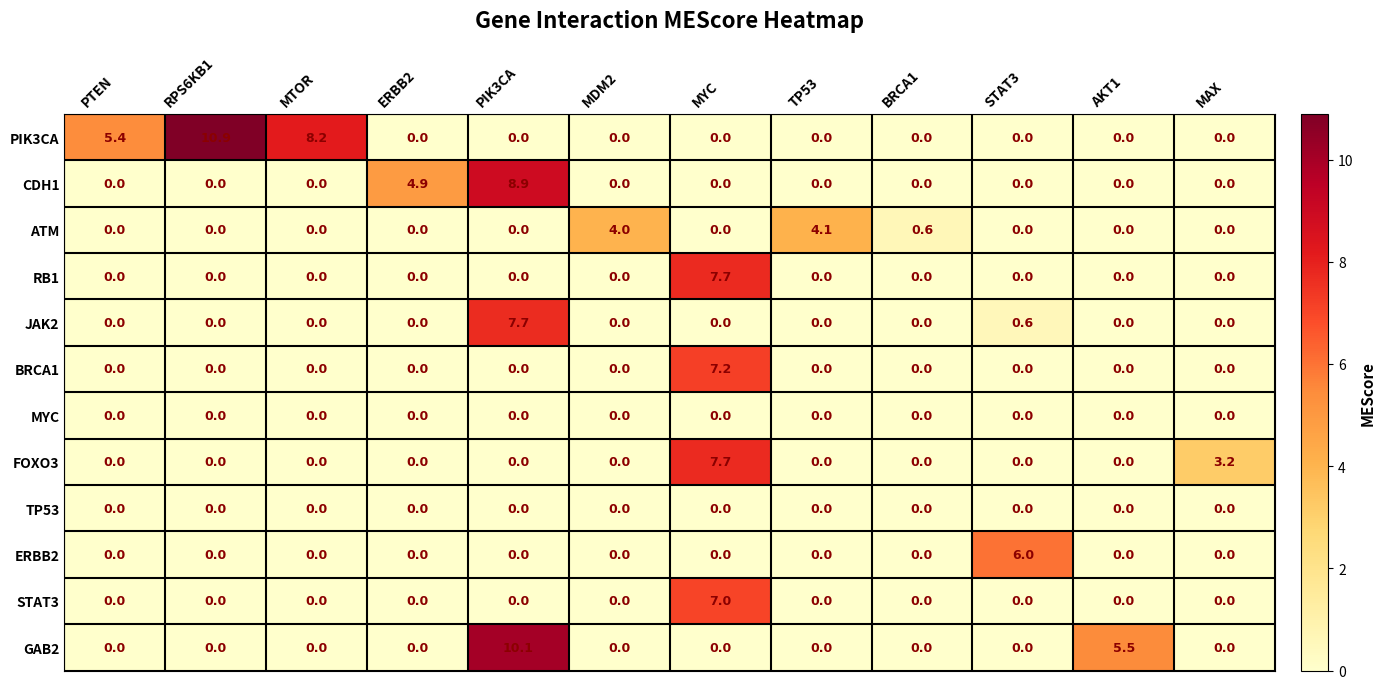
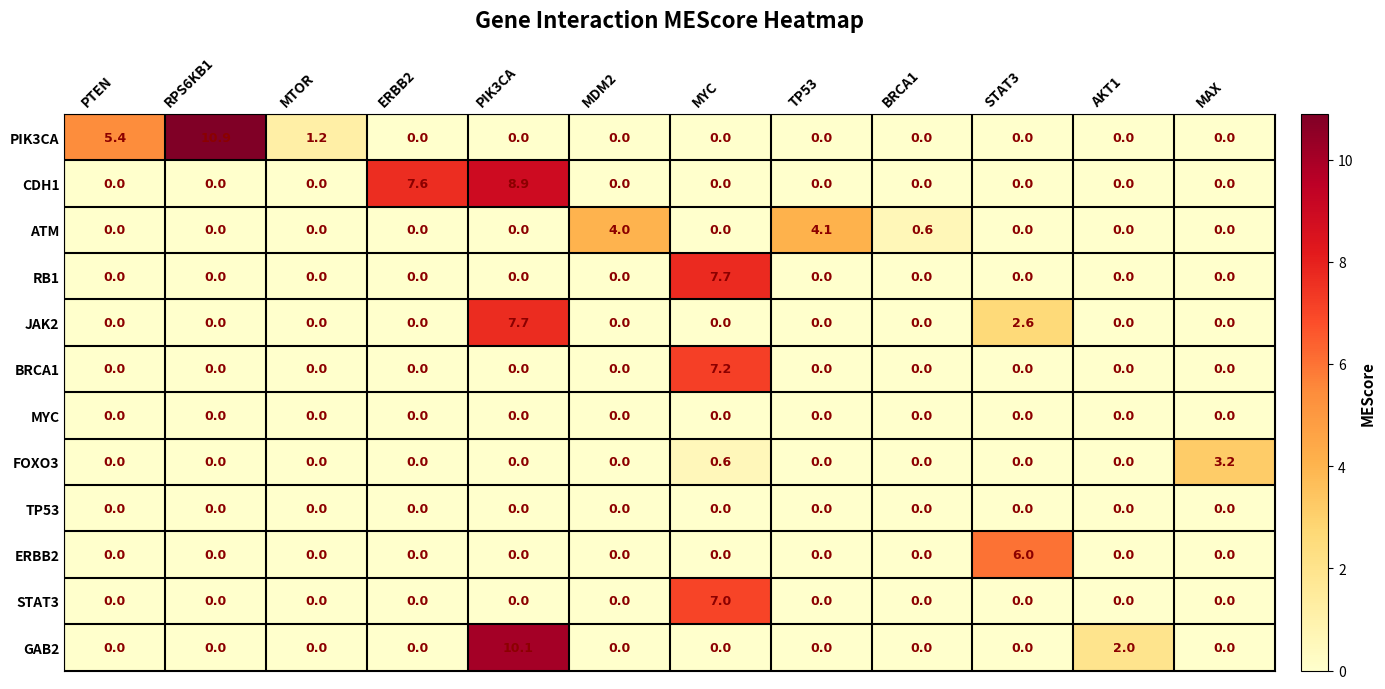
  {
    "PIK3CA": {
      "PTEN": 5.4,
-     "MTOR": 8.2,
+     "MTOR": 1.2,
      "ERBB2": 0.0,
      "PIK3CA": 0.0,
      "MDM2": 0.0,
      "MYC": 0.0,
      "TP53": 0.0,
      "BRCA1": 0.0,
      "STAT3": 0.0,
      "AKT1": 0.0,
      "MAX": 0.0
    },
    "CDH1": {
      "PTEN": 0.0,
      "RPS6KB1": 0.0,
      "MTOR": 0.0,
-     "ERBB2": 4.9,
+     "ERBB2": 7.6,
      "PIK3CA": 8.9,
      "MDM2": 0.0,
      "MYC": 0.0,
      "TP53": 0.0,
      "BRCA1": 0.0,
      "STAT3": 0.0,
      "AKT1": 0.0,
      "MAX": 0.0
    },
    "ATM": {
      "PTEN": 0.0,
      "RPS6KB1": 0.0,
      "MTOR": 0.0,
      "ERBB2": 0.0,
      "PIK3CA": 0.0,
      "MDM2": 4.0,
      "MYC": 0.0,
      "TP53": 4.1,
      "BRCA1": 0.6,
      "STAT3": 0.0,
      "AKT1": 0.0,
      "MAX": 0.0
    },
    "RB1": {
      "PTEN": 0.0,
      "RPS6KB1": 0.0,
      "MTOR": 0.0,
      "ERBB2": 0.0,
      "PIK3CA": 0.0,
      "MDM2": 0.0,
      "MYC": 7.7,
      "TP53": 0.0,
      "BRCA1": 0.0,
      "STAT3": 0.0,
      "AKT1": 0.0,
      "MAX": 0.0
    },
    "JAK2": {
      "PTEN": 0.0,
      "RPS6KB1": 0.0,
      "MTOR": 0.0,
      "ERBB2": 0.0,
      "PIK3CA": 7.7,
      "MDM2": 0.0,
      "MYC": 0.0,
      "TP53": 0.0,
      "BRCA1": 0.0,
-     "STAT3": 0.6,
+     "STAT3": 2.6,
      "AKT1": 0.0,
      "MAX": 0.0
    },
    "BRCA1": {
      "PTEN": 0.0,
      "RPS6KB1": 0.0,
      "MTOR": 0.0,
      "ERBB2": 0.0,
      "PIK3CA": 0.0,
      "MDM2": 0.0,
      "MYC": 7.2,
      "TP53": 0.0,
      "BRCA1": 0.0,
      "STAT3": 0.0,
      "AKT1": 0.0,
      "MAX": 0.0
    },
    "MYC": {
      "PTEN": 0.0,
      "RPS6KB1": 0.0,
      "MTOR": 0.0,
      "ERBB2": 0.0,
      "PIK3CA": 0.0,
      "MDM2": 0.0,
      "MYC": 0.0,
      "TP53": 0.0,
      "BRCA1": 0.0,
      "STAT3": 0.0,
      "AKT1": 0.0,
      "MAX": 0.0
    },
    "FOXO3": {
      "PTEN": 0.0,
      "RPS6KB1": 0.0,
      "MTOR": 0.0,
      "ERBB2": 0.0,
      "PIK3CA": 0.0,
      "MDM2": 0.0,
-     "MYC": 7.7,
+     "MYC": 0.6,
      "TP53": 0.0,
      "BRCA1": 0.0,
      "STAT3": 0.0,
      "AKT1": 0.0,
      "MAX": 3.2
    },
    "TP53": {
      "PTEN": 0.0,
      "RPS6KB1": 0.0,
      "MTOR": 0.0,
      "ERBB2": 0.0,
      "PIK3CA": 0.0,
      "MDM2": 0.0,
      "MYC": 0.0,
      "TP53": 0.0,
      "BRCA1": 0.0,
      "STAT3": 0.0,
      "AKT1": 0.0,
      "MAX": 0.0
    },
    "ERBB2": {
      "PTEN": 0.0,
      "RPS6KB1": 0.0,
      "MTOR": 0.0,
      "ERBB2": 0.0,
      "PIK3CA": 0.0,
      "MDM2": 0.0,
      "MYC": 0.0,
      "TP53": 0.0,
      "BRCA1": 0.0,
      "STAT3": 6.0,
      "AKT1": 0.0,
      "MAX": 0.0
    },
    "STAT3": {
      "PTEN": 0.0,
      "RPS6KB1": 0.0,
      "MTOR": 0.0,
      "ERBB2": 0.0,
      "PIK3CA": 0.0,
      "MDM2": 0.0,
      "MYC": 7.0,
      "TP53": 0.0,
      "BRCA1": 0.0,
      "STAT3": 0.0,
      "AKT1": 0.0,
      "MAX": 0.0
    },
    "GAB2": {
      "PTEN": 0.0,
      "RPS6KB1": 0.0,
      "MTOR": 0.0,
      "ERBB2": 0.0,
      "MDM2": 0.0,
      "MYC": 0.0,
      "TP53": 0.0,
      "BRCA1": 0.0,
      "STAT3": 0.0,
-     "AKT1": 5.5,
+     "AKT1": 2.0,
      "MAX": 0.0
    }
  }
